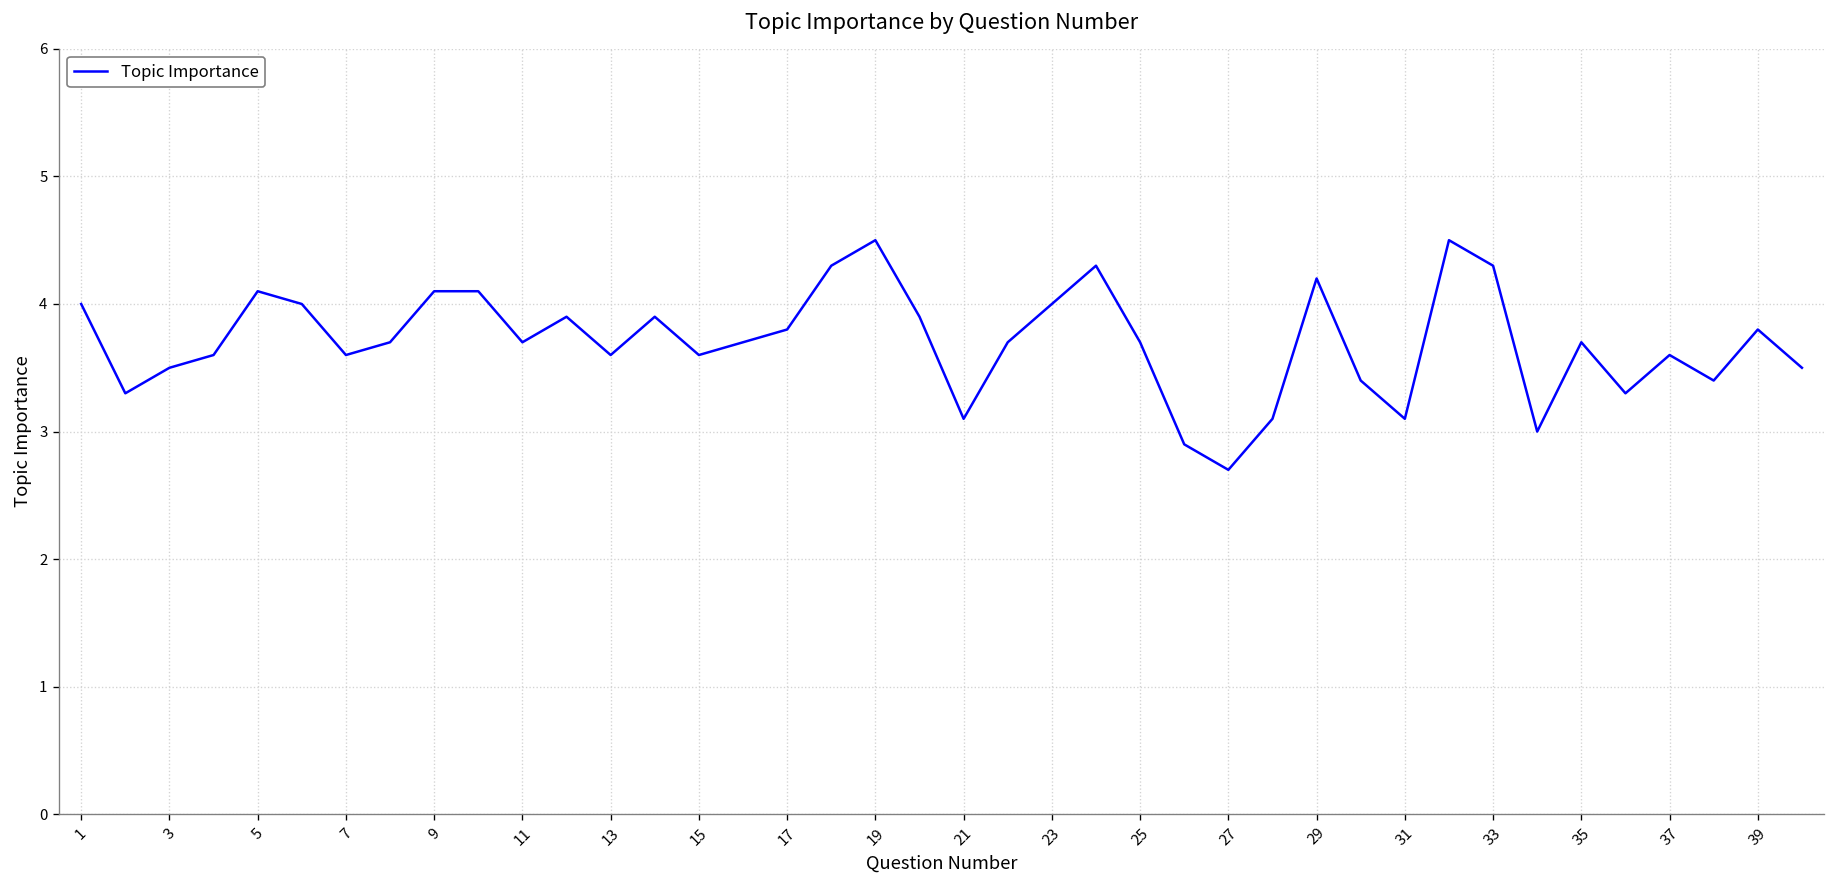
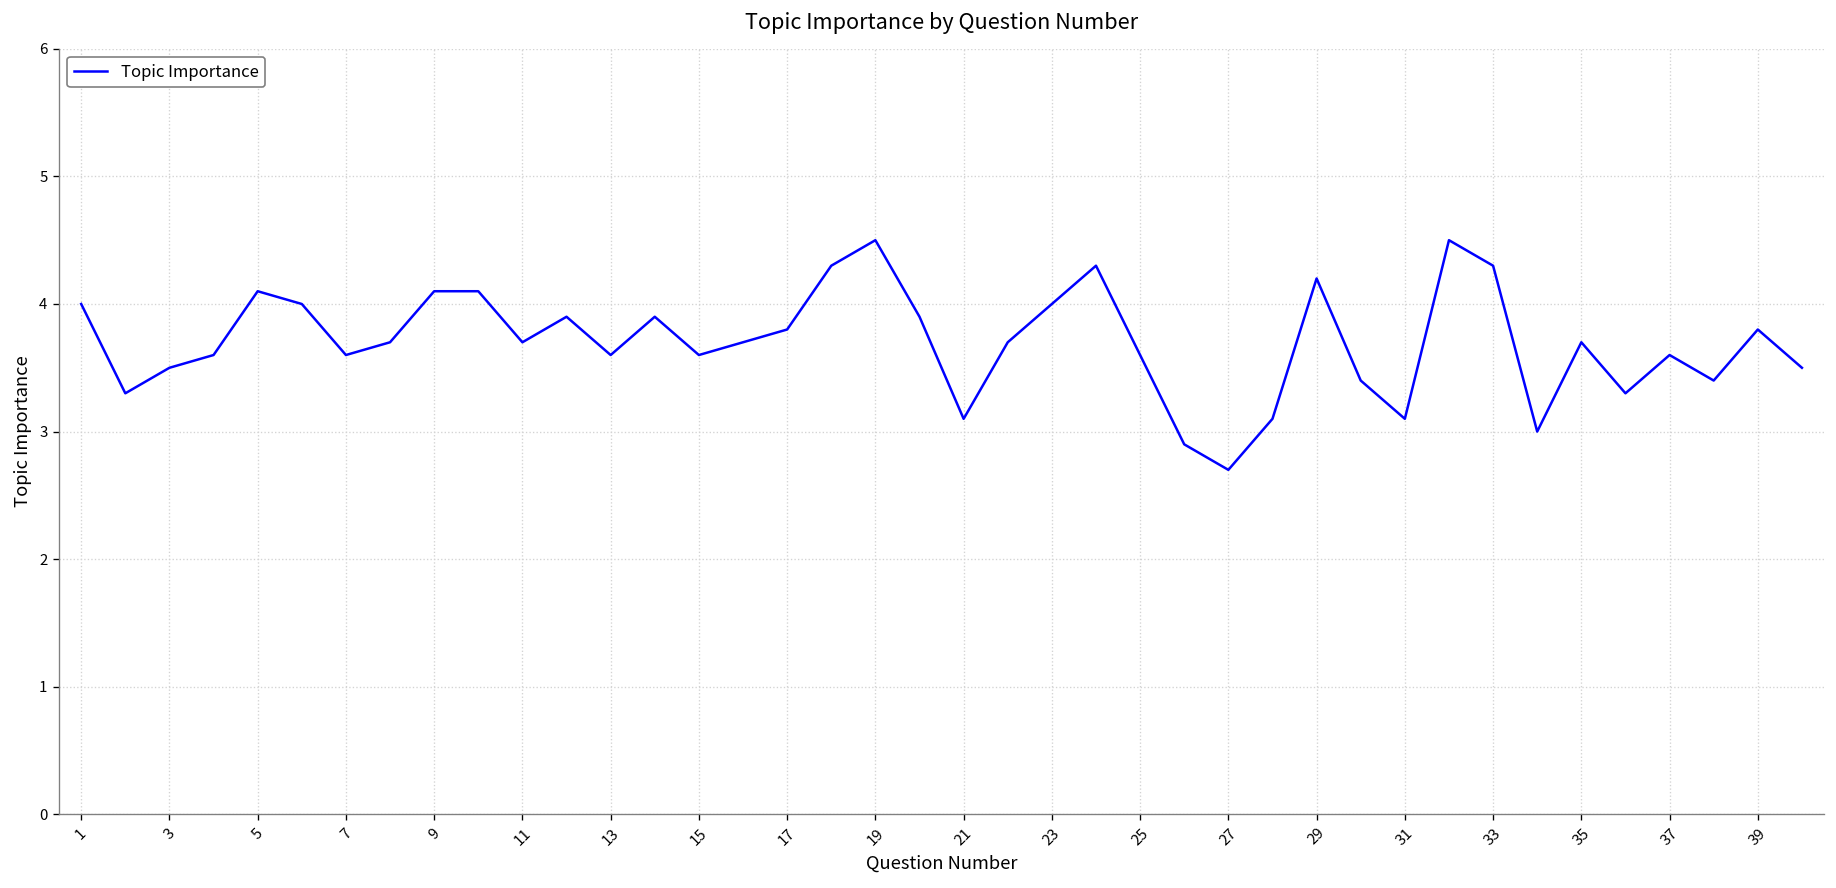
  {
    "1": 4.0,
    "3": 3.5,
    "5": 4.1,
    "7": 3.6,
    "9": 4.1,
    "11": 3.7,
    "13": 3.6,
    "15": 3.6,
    "17": 3.8,
    "19": 4.5,
    "21": 3.1,
    "23": 4.0,
-   "25": 3.7,
+   "25": 3.6,
    "27": 2.7,
    "29": 4.2,
    "31": 3.1,
    "33": 4.3,
    "35": 3.7,
    "37": 3.6,
    "39": 3.8
  }
